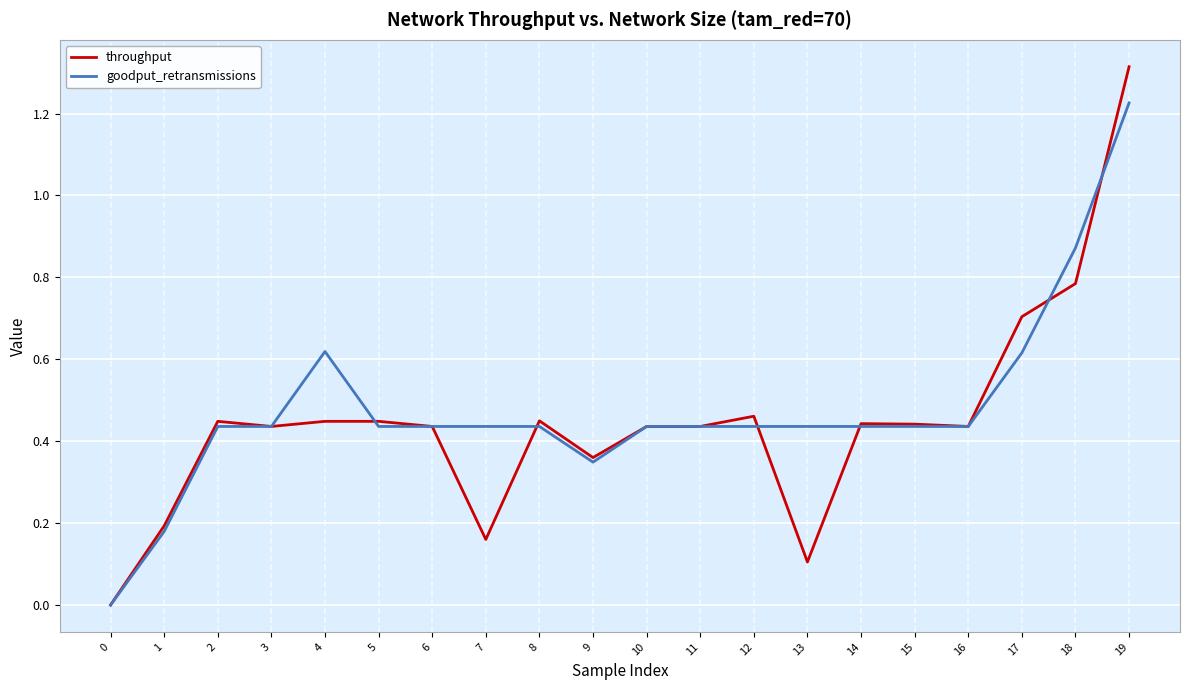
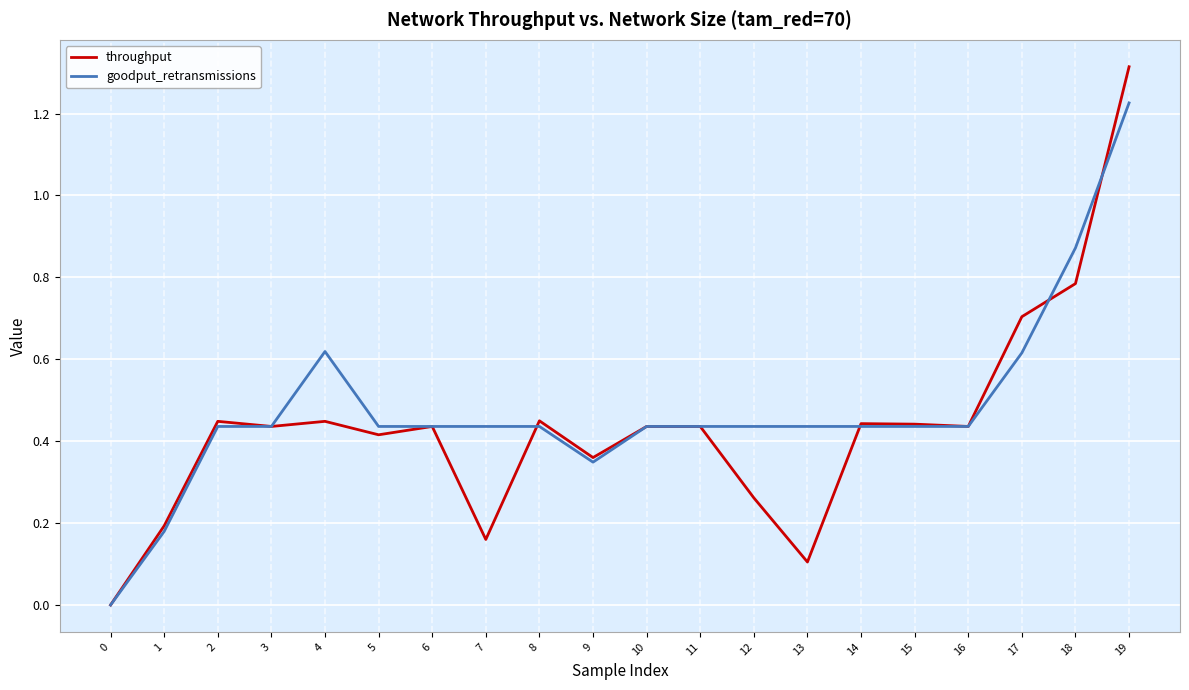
  {
    "throughput": {
      "1": 0.19,
      "2": 0.45,
      "4": 0.45,
-     "5": 0.45,
+     "5": 0.42,
      "7": 0.16,
      "8": 0.45,
      "9": 0.36,
-     "12": 0.46,
+     "12": 0.26,
      "13": 0.11,
      "14": 0.44,
      "17": 0.70,
      "18": 0.78,
      "19": 1.31
    },
    "goodput_retransmissions": {
      "1": 0.18,
      "2": 0.44,
      "4": 0.62,
      "5": 0.44,
      "7": 0.44,
      "8": 0.44,
      "9": 0.35,
      "12": 0.44,
      "13": 0.44,
      "14": 0.44,
      "17": 0.62,
      "18": 0.87,
      "19": 1.23
    }
  }
